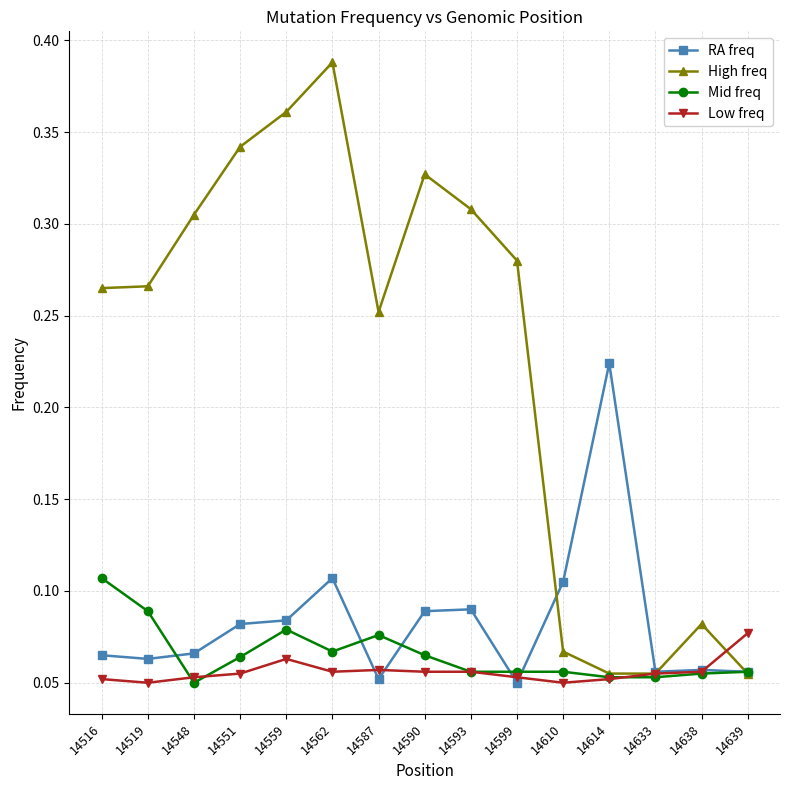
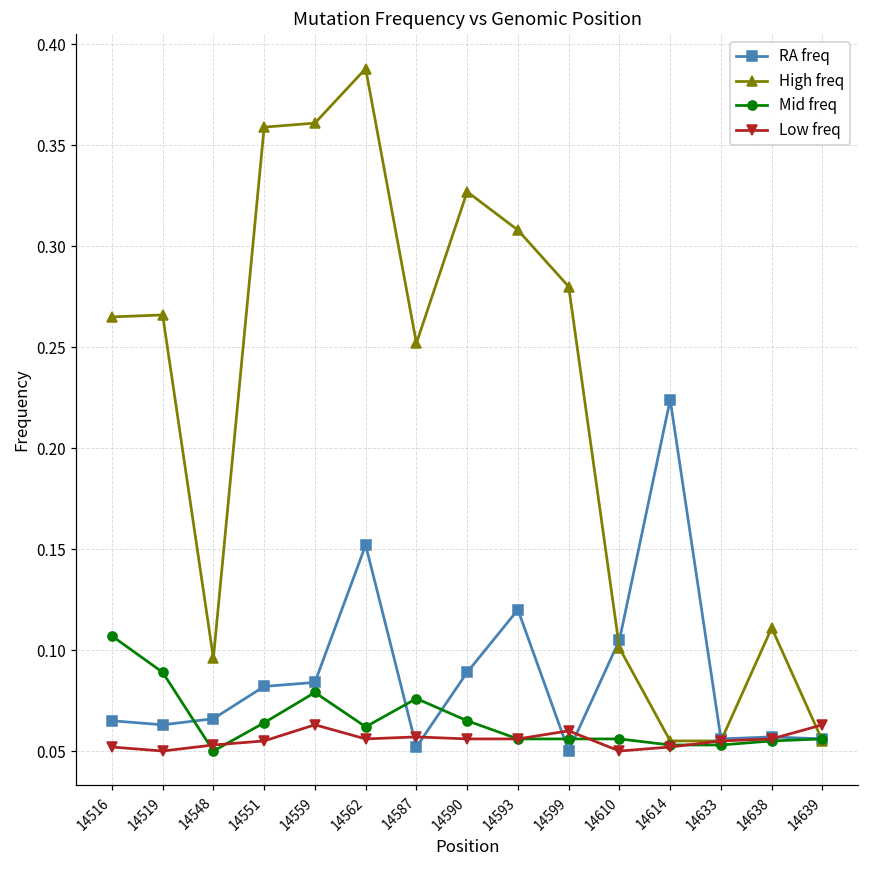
  {
    "RA freq": {
      "14516": 0.065,
      "14519": 0.063,
      "14548": 0.066,
      "14551": 0.082,
      "14559": 0.084,
-     "14562": 0.107,
+     "14562": 0.152,
      "14587": 0.052,
      "14590": 0.089,
-     "14593": 0.09,
+     "14593": 0.12,
      "14599": 0.050,
      "14610": 0.105,
      "14614": 0.224
    },
    "High freq": {
      "14516": 0.265,
      "14519": 0.266,
-     "14548": 0.305,
-     "14551": 0.342,
+     "14548": 0.096,
+     "14551": 0.359,
      "14559": 0.361,
      "14562": 0.388,
      "14587": 0.252,
      "14590": 0.327,
      "14593": 0.308,
      "14599": 0.280,
-     "14610": 0.067,
+     "14610": 0.101,
      "14614": 0.055,
-     "14638": 0.082
+     "14638": 0.111
    },
    "Mid freq": {
      "14516": 0.107,
      "14519": 0.089,
      "14548": 0.050,
      "14551": 0.064,
      "14559": 0.079,
-     "14562": 0.067,
+     "14562": 0.062,
      "14587": 0.076,
      "14590": 0.065,
      "14599": 0.056,
      "14610": 0.056,
      "14633": 0.053
    },
    "Low freq": {
      "14516": 0.052,
      "14519": 0.050,
      "14548": 0.053,
      "14551": 0.055,
      "14559": 0.063,
      "14562": 0.056,
      "14587": 0.057,
      "14590": 0.056,
-     "14599": 0.053,
+     "14599": 0.060,
      "14610": 0.050,
-     "14639": 0.077
+     "14639": 0.063
    }
  }
